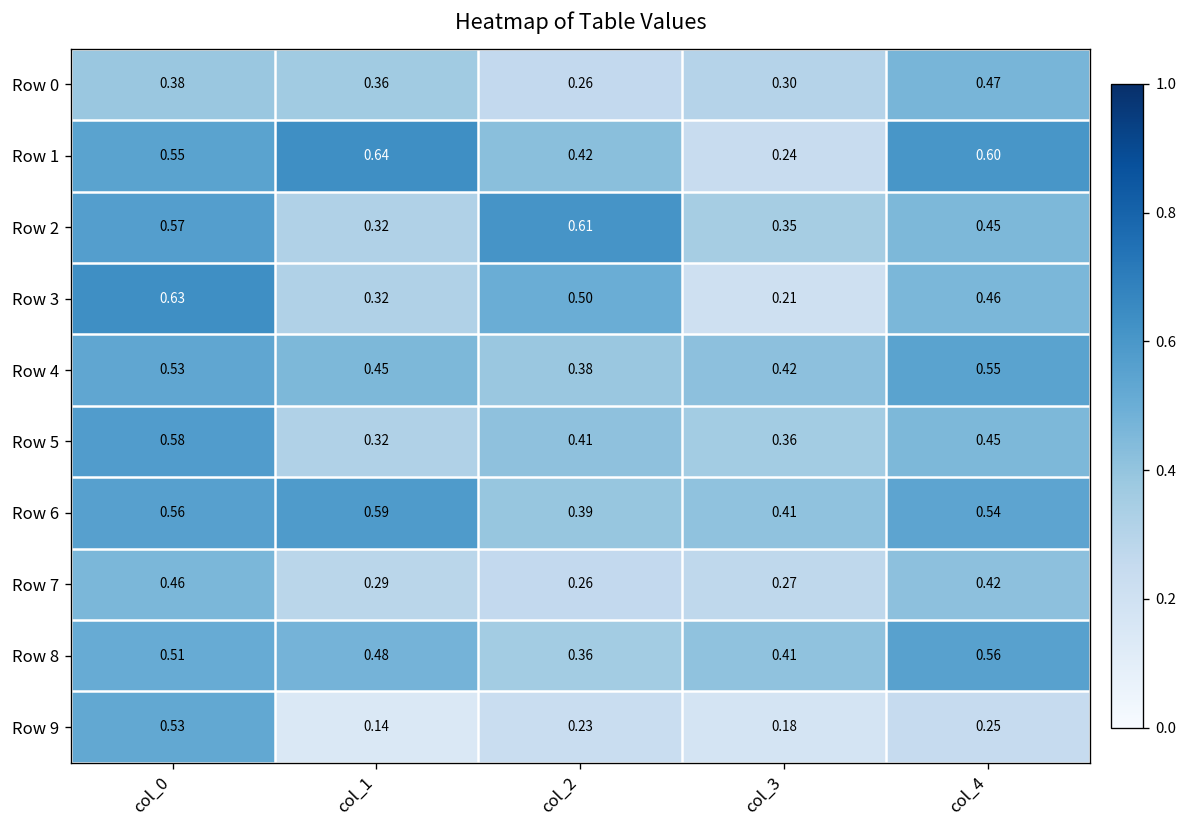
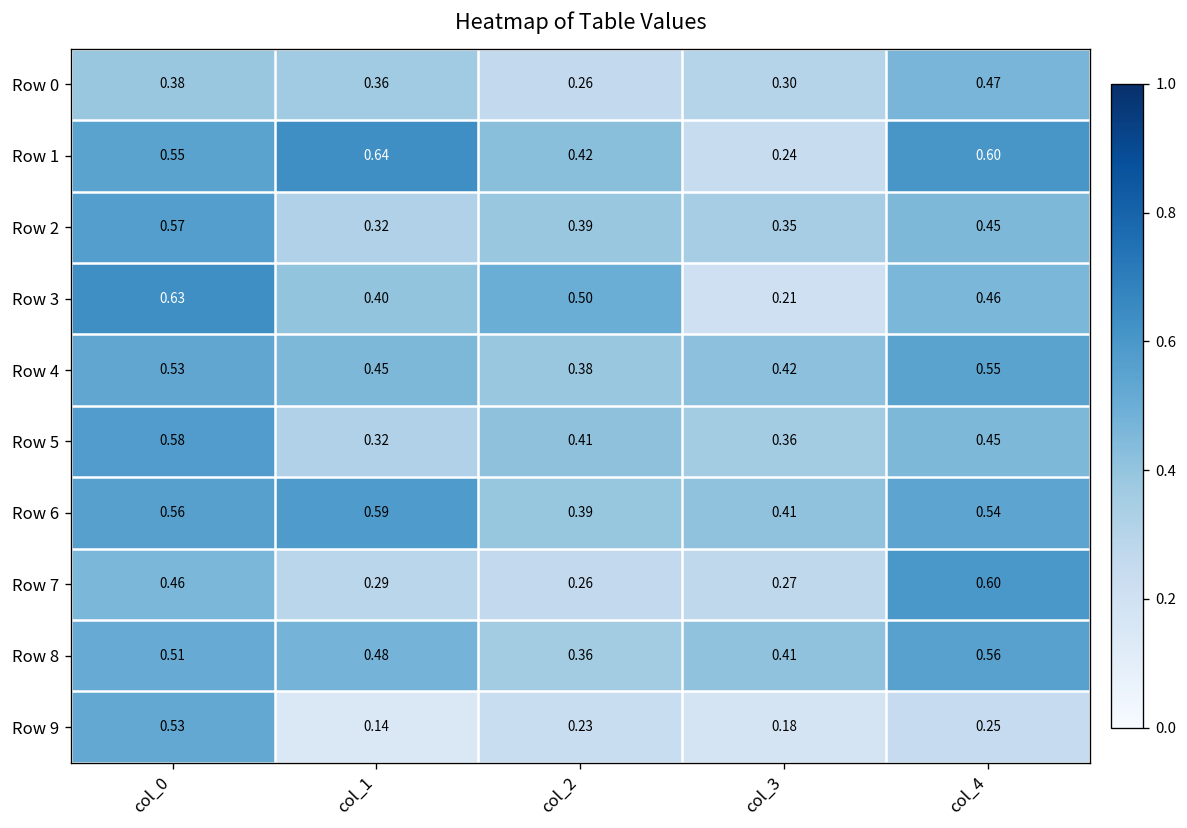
  {
    "Row 0": {
      "col_0": 0.38,
      "col_1": 0.36,
      "col_2": 0.26,
      "col_3": 0.30,
      "col_4": 0.47
    },
    "Row 1": {
      "col_0": 0.55,
      "col_1": 0.64,
      "col_2": 0.42,
      "col_3": 0.24,
      "col_4": 0.60
    },
    "Row 2": {
      "col_0": 0.57,
      "col_1": 0.32,
-     "col_2": 0.61,
+     "col_2": 0.39,
      "col_3": 0.35,
      "col_4": 0.45
    },
    "Row 3": {
      "col_0": 0.63,
-     "col_1": 0.32,
+     "col_1": 0.40,
      "col_2": 0.50,
      "col_3": 0.21,
      "col_4": 0.46
    },
    "Row 4": {
      "col_0": 0.53,
      "col_1": 0.45,
      "col_2": 0.38,
      "col_3": 0.42,
      "col_4": 0.55
    },
    "Row 5": {
      "col_0": 0.58,
      "col_1": 0.32,
      "col_2": 0.41,
      "col_3": 0.36,
      "col_4": 0.45
    },
    "Row 6": {
      "col_0": 0.56,
      "col_1": 0.59,
      "col_2": 0.39,
      "col_3": 0.41,
      "col_4": 0.54
    },
    "Row 7": {
      "col_0": 0.46,
      "col_1": 0.29,
      "col_2": 0.26,
      "col_3": 0.27,
-     "col_4": 0.42
+     "col_4": 0.60
    },
    "Row 8": {
      "col_0": 0.51,
      "col_1": 0.48,
      "col_2": 0.36,
      "col_3": 0.41,
      "col_4": 0.56
    },
    "Row 9": {
      "col_0": 0.53,
      "col_1": 0.14,
      "col_2": 0.23,
      "col_3": 0.18,
      "col_4": 0.25
    }
  }
